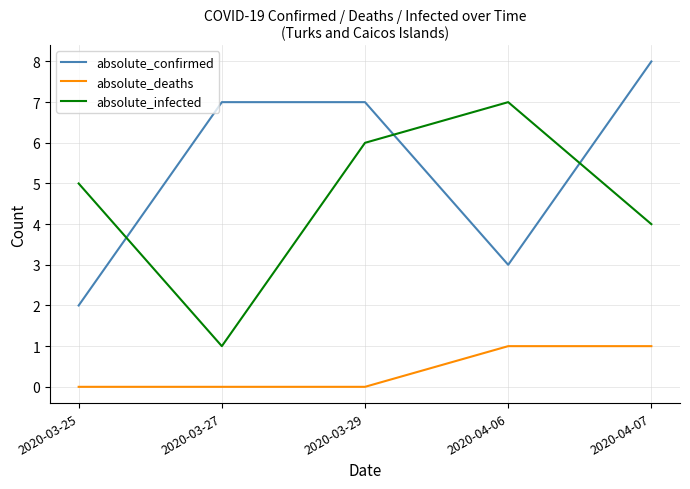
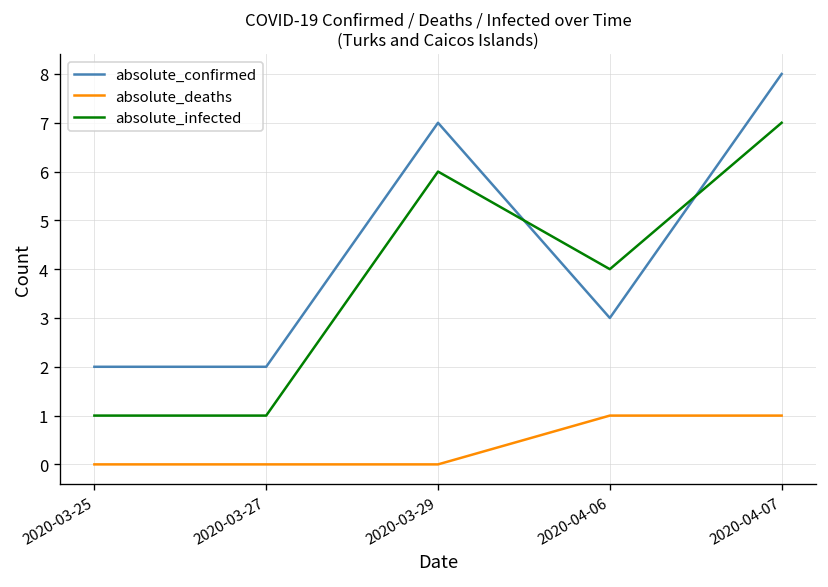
  {
    "absolute_confirmed": {
      "2020-03-25": 2,
-     "2020-03-27": 7,
+     "2020-03-27": 2,
      "2020-03-29": 7,
      "2020-04-06": 3,
      "2020-04-07": 8
    },
    "absolute_deaths": {
      "2020-03-25": 0,
      "2020-03-27": 0,
      "2020-03-29": 0,
      "2020-04-06": 1,
      "2020-04-07": 1
    },
    "absolute_infected": {
-     "2020-03-25": 5,
+     "2020-03-25": 1,
      "2020-03-27": 1,
      "2020-03-29": 6,
-     "2020-04-06": 7,
-     "2020-04-07": 4
+     "2020-04-06": 4,
+     "2020-04-07": 7
    }
  }
